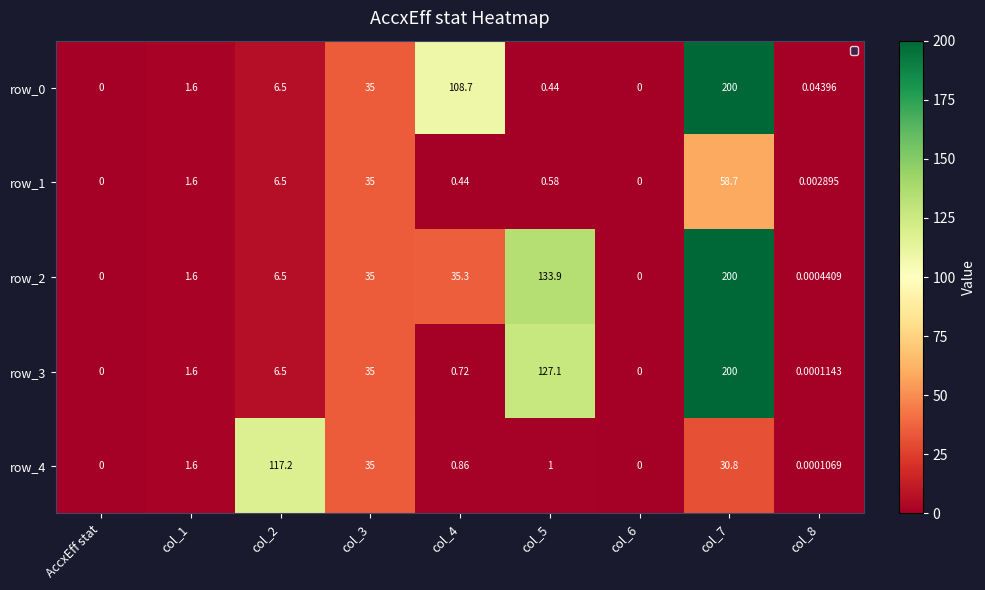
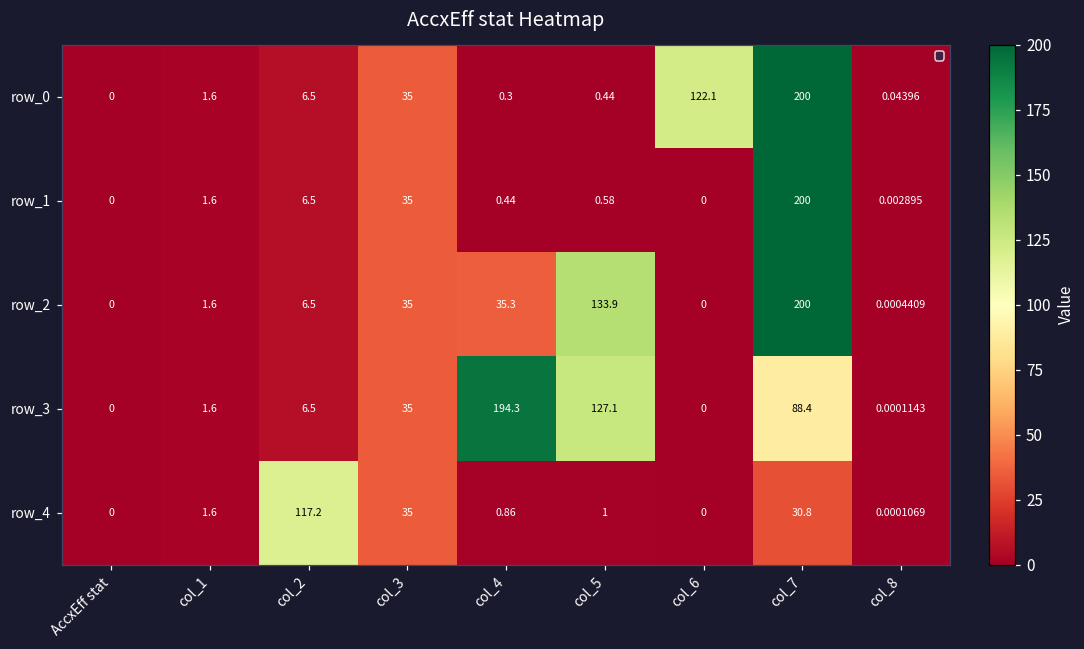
  {
    "row_0": {
      "AccxEff stat": 0,
      "col_1": 1.6,
      "col_2": 6.5,
      "col_3": 35,
-     "col_4": 108.7,
+     "col_4": 0.3,
      "col_5": 0.44,
-     "col_6": 0,
+     "col_6": 122.1,
      "col_7": 200,
      "col_8": 0.04396
    },
    "row_1": {
      "AccxEff stat": 0,
      "col_1": 1.6,
      "col_2": 6.5,
      "col_3": 35,
      "col_4": 0.44,
      "col_5": 0.58,
      "col_6": 0,
-     "col_7": 58.7,
+     "col_7": 200,
      "col_8": 0.002895
    },
    "row_2": {
      "AccxEff stat": 0,
      "col_1": 1.6,
      "col_2": 6.5,
      "col_3": 35,
      "col_4": 35.3,
      "col_5": 133.9,
      "col_6": 0,
      "col_7": 200,
      "col_8": 0.0004409
    },
    "row_3": {
      "AccxEff stat": 0,
      "col_1": 1.6,
      "col_2": 6.5,
      "col_3": 35,
-     "col_4": 0.72,
+     "col_4": 194.3,
      "col_5": 127.1,
      "col_6": 0,
-     "col_7": 200,
+     "col_7": 88.4,
      "col_8": 0.0001143
    },
    "row_4": {
      "AccxEff stat": 0,
      "col_1": 1.6,
      "col_2": 117.2,
      "col_3": 35,
      "col_4": 0.86,
      "col_5": 1,
      "col_6": 0,
      "col_7": 30.8,
      "col_8": 0.0001069
    }
  }
